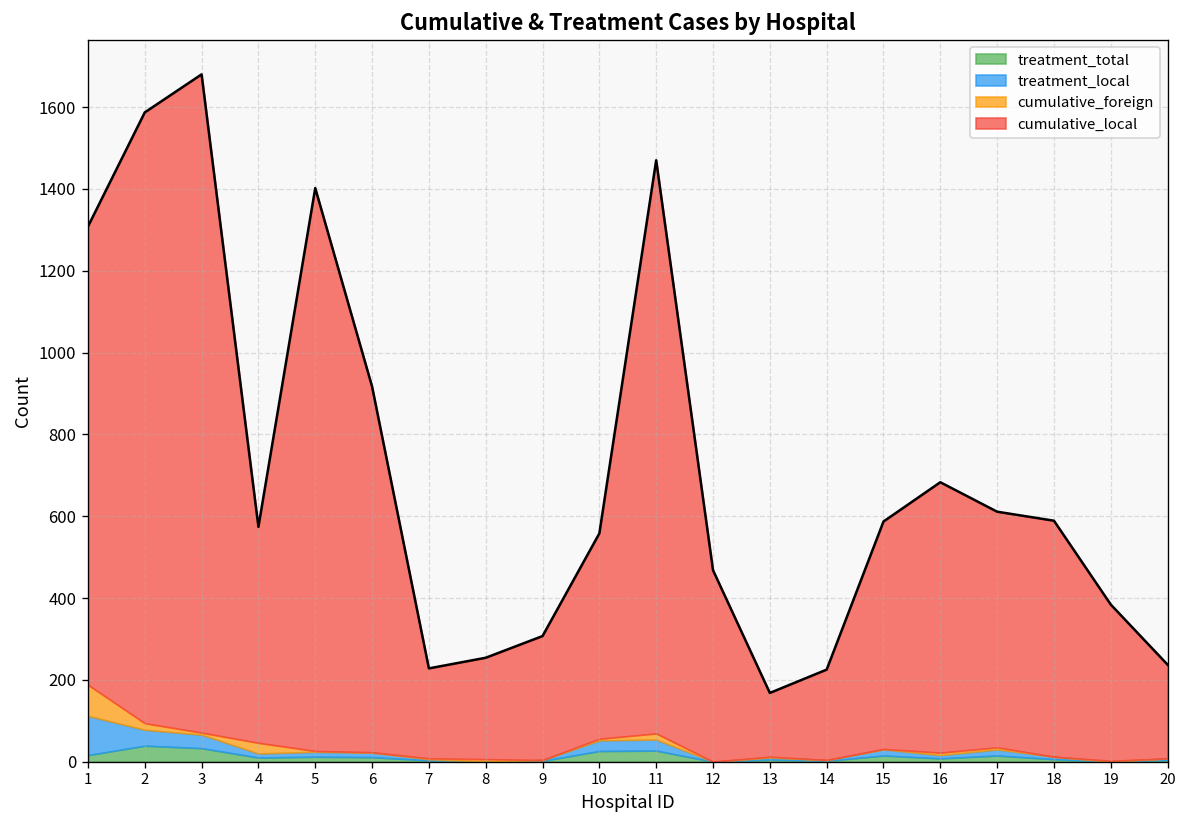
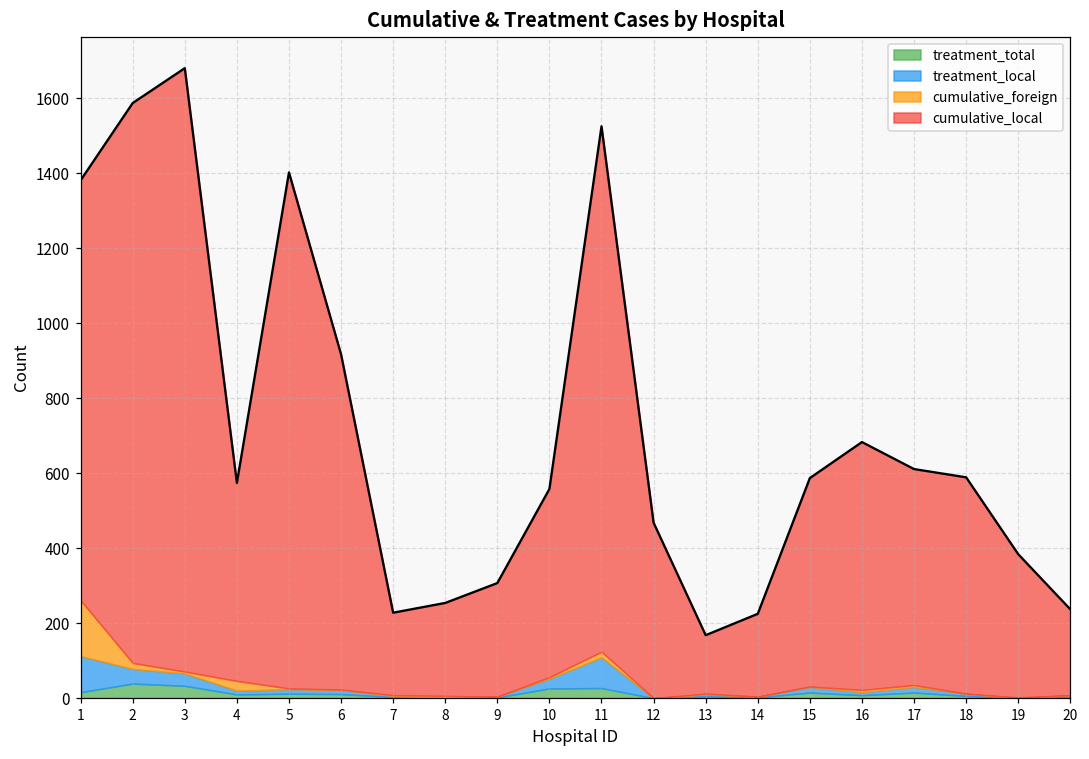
  {
    "treatment_total": {
      "1": 20,
      "2": 40,
      "3": 30,
      "4": 10,
      "5": 10,
      "6": 10,
      "10": 30,
      "11": 30,
      "15": 20,
      "16": 10,
      "17": 20
    },
    "treatment_local": {
      "1": 100,
      "2": 40,
      "4": 10,
-     "11": 30
+     "11": 80
    },
    "cumulative_foreign": {
-     "1": 80,
+     "1": 150,
      "2": 20,
      "4": 30,
      "11": 20
    },
    "cumulative_local": {
      "1": 1120,
      "2": 1490,
      "3": 1610,
      "4": 530,
      "5": 1380,
      "6": 890,
      "7": 220,
      "8": 250,
      "9": 300,
      "10": 500,
      "11": 1400,
      "12": 470,
      "13": 160,
      "14": 220,
      "15": 560,
      "16": 660,
      "17": 580,
      "18": 580,
      "19": 380,
      "20": 230
    }
  }
